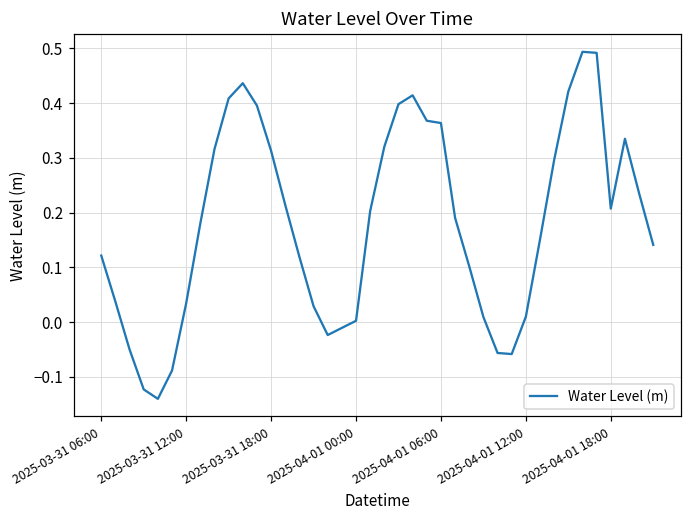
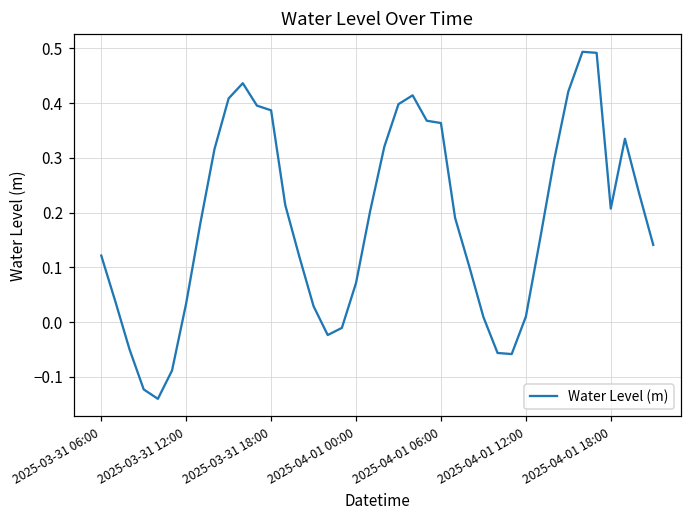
  {
    "2025-03-31 06:00": 0.12,
    "2025-03-31 12:00": 0.03,
-   "2025-03-31 18:00": 0.31,
-   "2025-04-01 00:00": 0.00,
+   "2025-03-31 18:00": 0.39,
+   "2025-04-01 00:00": 0.07,
    "2025-04-01 06:00": 0.36,
    "2025-04-01 12:00": 0.01,
    "2025-04-01 18:00": 0.21
  }
